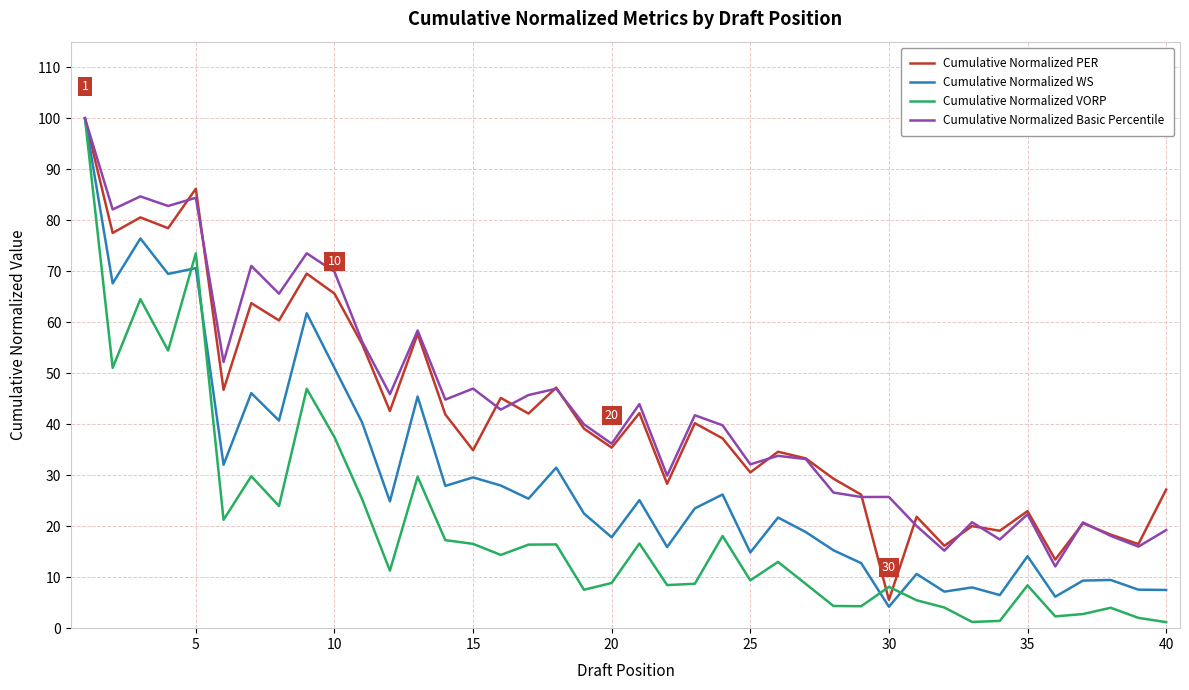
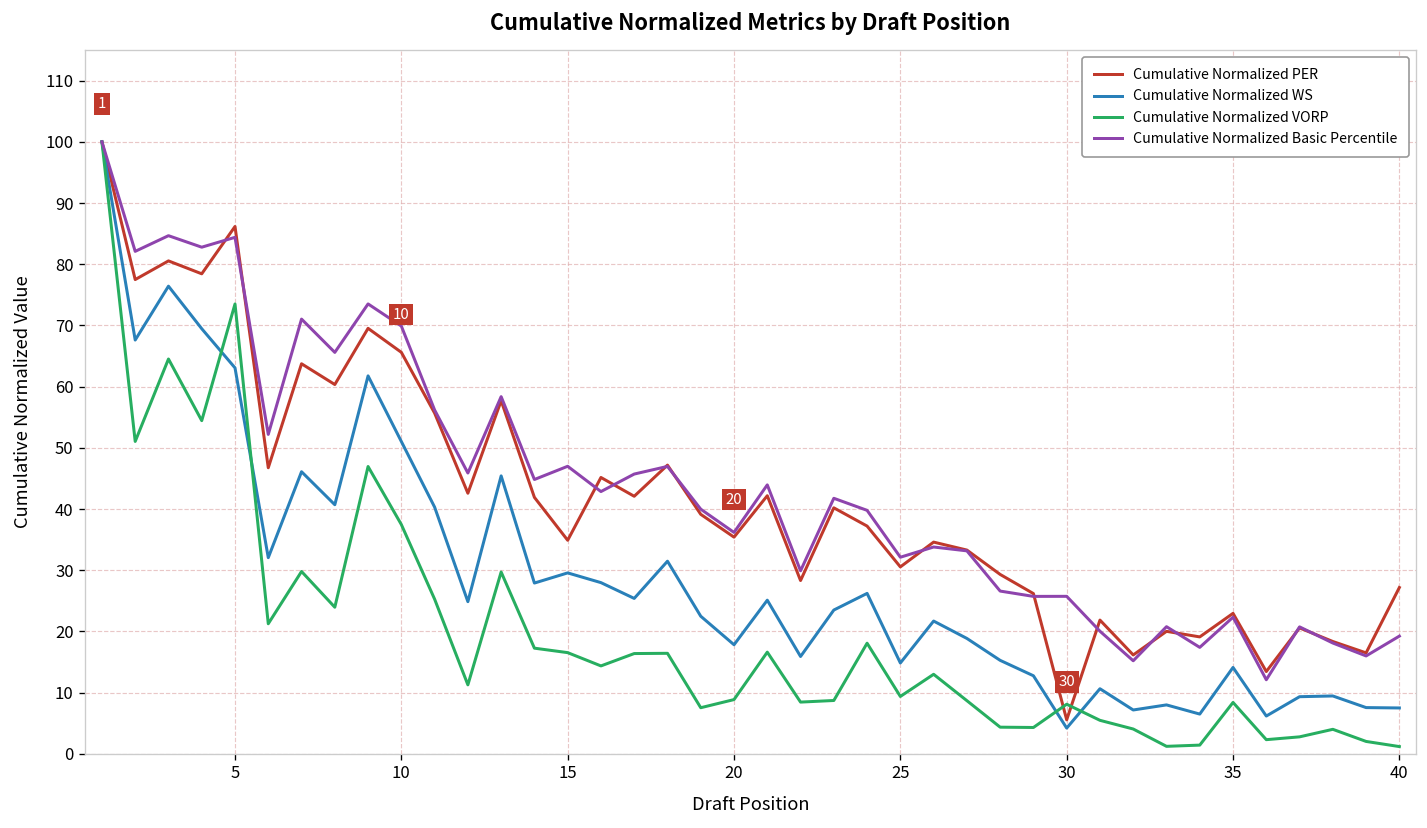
  {
    "Cumulative Normalized PER": {
      "5": 86,
      "10": 66,
      "15": 35,
      "20": 35,
      "25": 31,
      "30": 6,
      "35": 23,
      "40": 27
    },
    "Cumulative Normalized WS": {
-     "5": 71,
+     "5": 63,
      "10": 51,
      "15": 30,
      "20": 18,
      "25": 15,
      "30": 4,
      "35": 14,
      "40": 7
    },
    "Cumulative Normalized VORP": {
      "5": 74,
      "10": 37,
      "15": 17,
      "20": 9,
      "25": 9,
      "35": 8,
      "40": 1
    },
    "Cumulative Normalized Basic Percentile": {
      "5": 84,
      "15": 47,
      "20": 36,
      "25": 32,
      "30": 26,
      "35": 22,
      "40": 19
    }
  }
